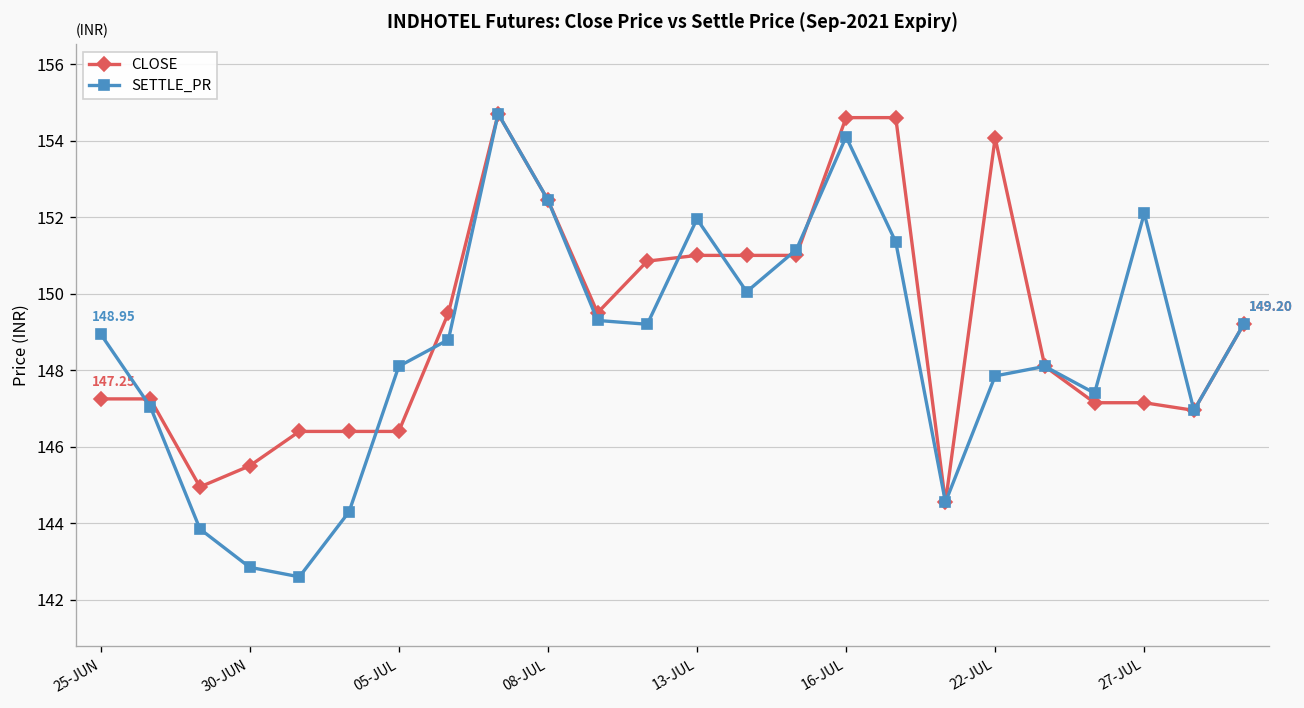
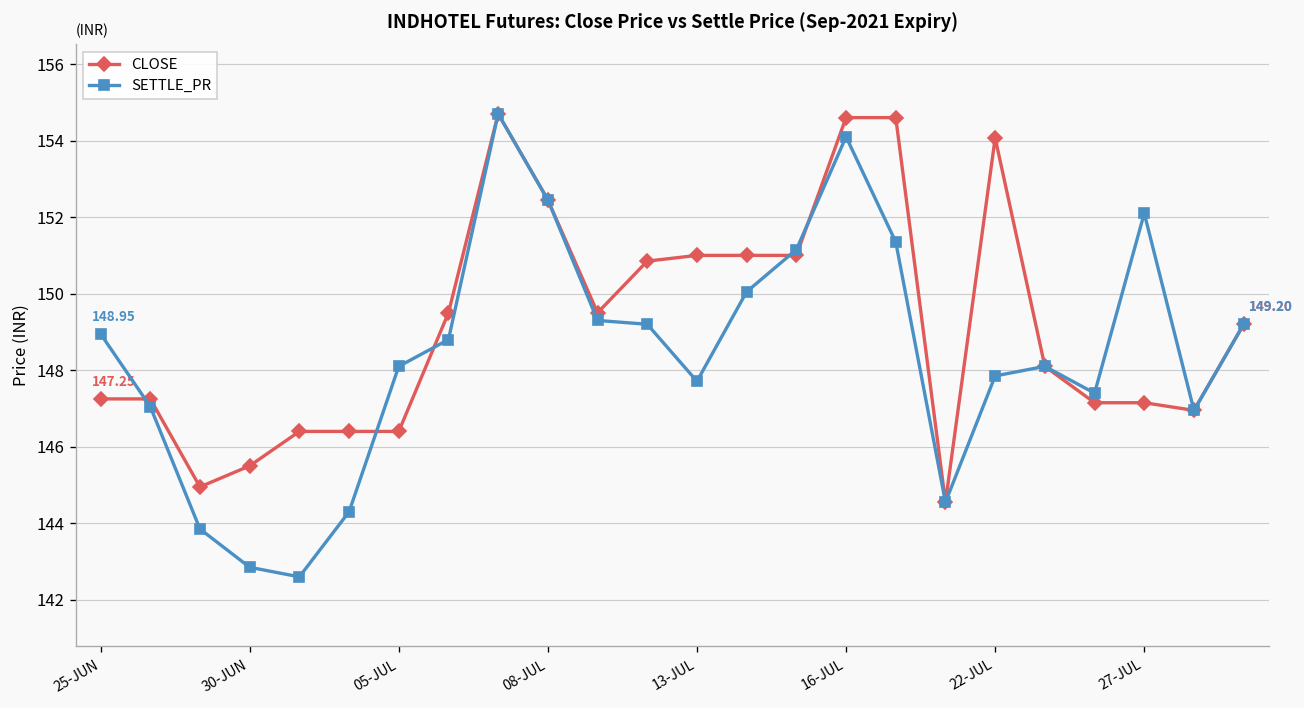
  {
    "CLOSE": {
      "25-JUN": 147.25
    },
    "SETTLE_PR": {
      "30-JUN": 142.9,
      "05-JUL": 148.1,
-     "13-JUL": 152.0,
+     "13-JUL": 147.7,
      "16-JUL": 154.1,
      "22-JUL": 147.9,
      "27-JUL": 152.1
    }
  }
